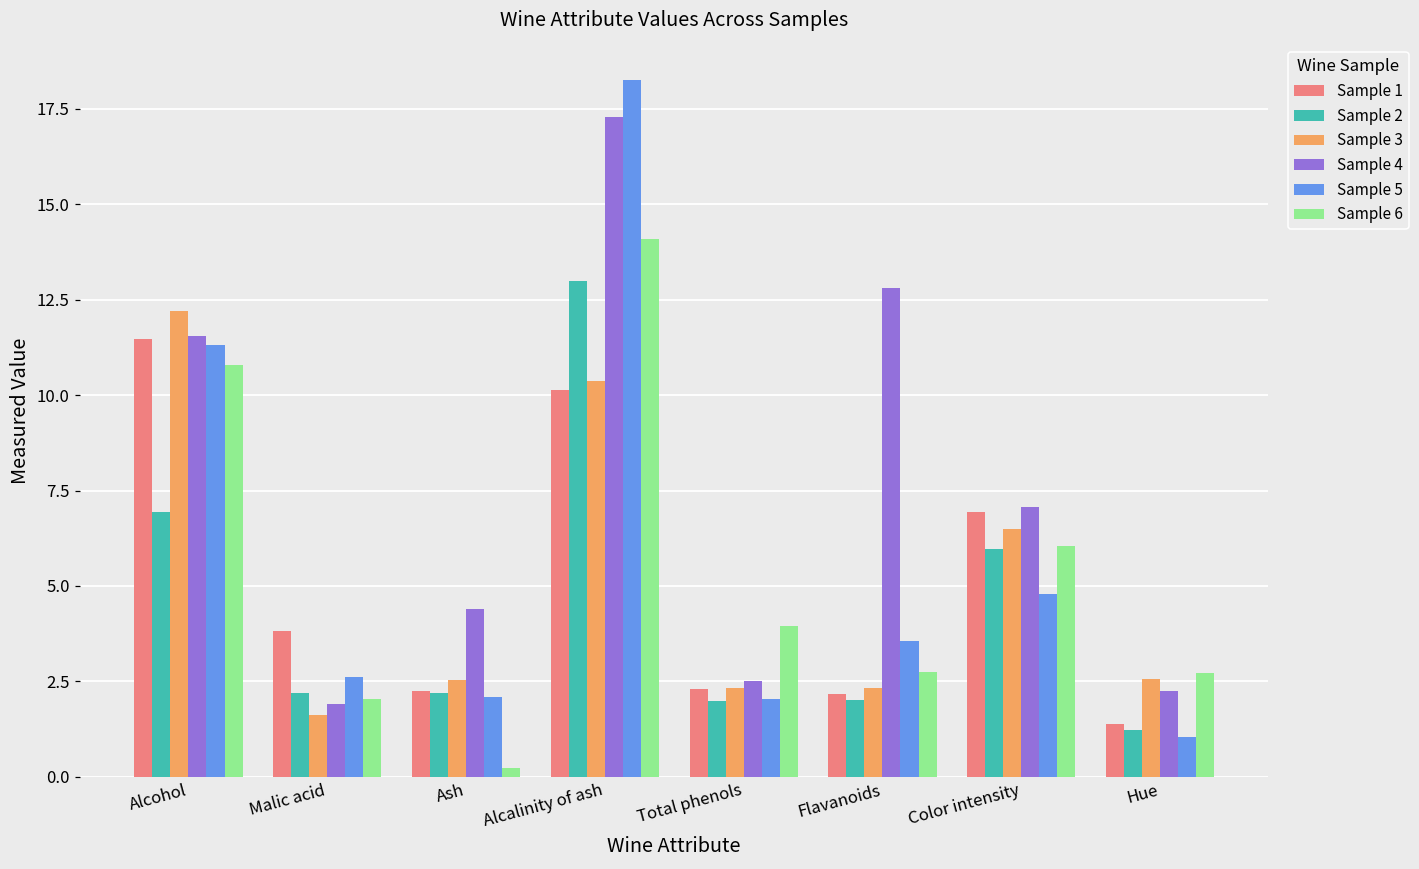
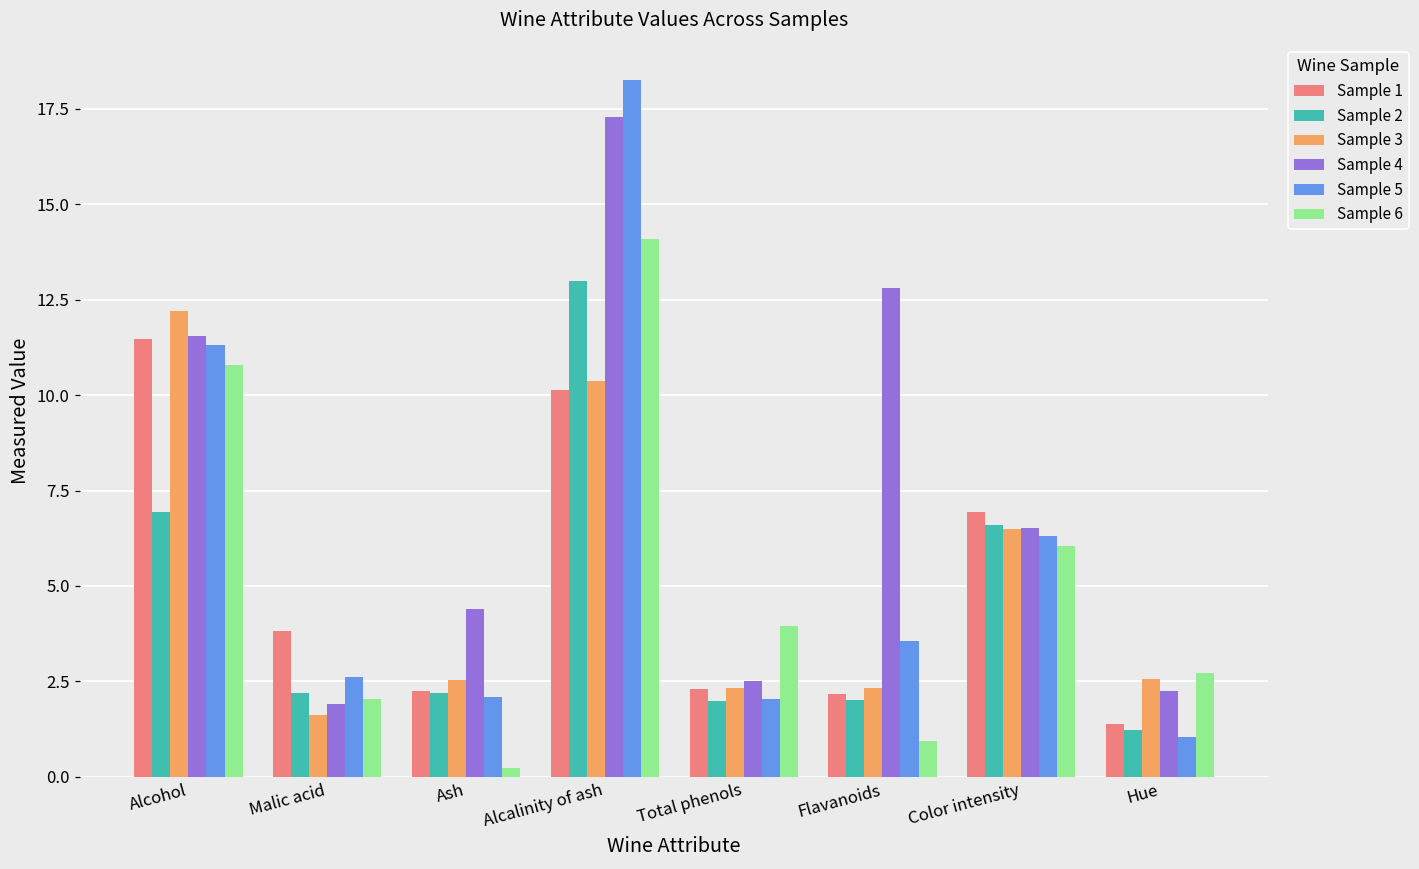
  {
    "Sample 2": {
      "Alcohol": 6.9,
      "Malic acid": 2.2,
      "Ash": 2.2,
      "Alcalinity of ash": 13.0,
      "Total phenols": 2.0,
      "Flavanoids": 2.0,
-     "Color intensity": 6.0,
+     "Color intensity": 6.6,
      "Hue": 1.2
    },
    "Sample 4": {
      "Alcohol": 11.6,
      "Malic acid": 1.9,
      "Ash": 4.4,
      "Alcalinity of ash": 17.3,
      "Total phenols": 2.5,
      "Flavanoids": 12.8,
-     "Color intensity": 7.1,
+     "Color intensity": 6.5,
      "Hue": 2.3
    },
    "Sample 5": {
      "Alcohol": 11.3,
      "Malic acid": 2.6,
      "Ash": 2.1,
      "Alcalinity of ash": 18.3,
      "Total phenols": 2.0,
      "Flavanoids": 3.6,
-     "Color intensity": 4.8,
+     "Color intensity": 6.3,
      "Hue": 1.0
    },
    "Sample 6": {
      "Alcohol": 10.8,
      "Malic acid": 2.0,
      "Ash": 0.2,
      "Alcalinity of ash": 14.1,
      "Total phenols": 4.0,
-     "Flavanoids": 2.7,
+     "Flavanoids": 0.9,
      "Color intensity": 6.0,
      "Hue": 2.7
    }
  }
